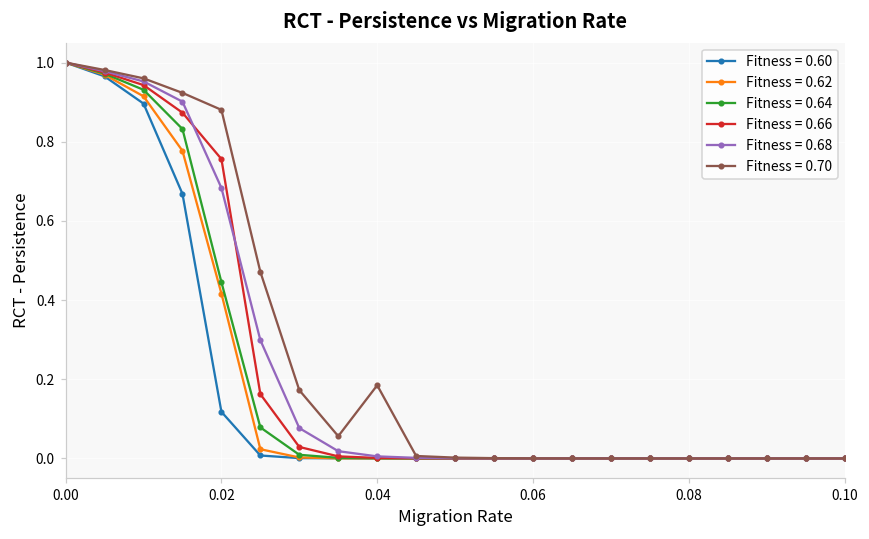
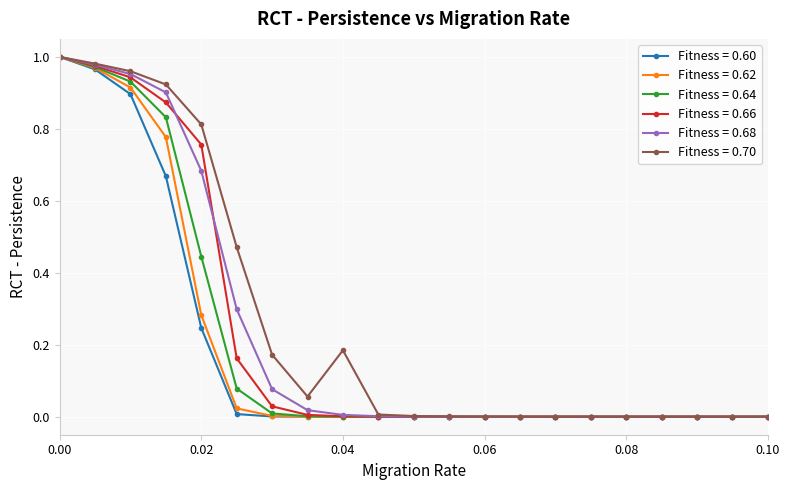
  {
    "Fitness = 0.60": {
-     "0.02": 0.12
+     "0.02": 0.25
    },
    "Fitness = 0.62": {
-     "0.02": 0.42
+     "0.02": 0.28
    },
    "Fitness = 0.64": {
      "0.02": 0.45
    },
    "Fitness = 0.66": {
      "0.02": 0.76
    },
    "Fitness = 0.68": {
      "0.02": 0.68
    },
    "Fitness = 0.70": {
-     "0.02": 0.88,
+     "0.02": 0.81,
      "0.04": 0.18
    }
  }
